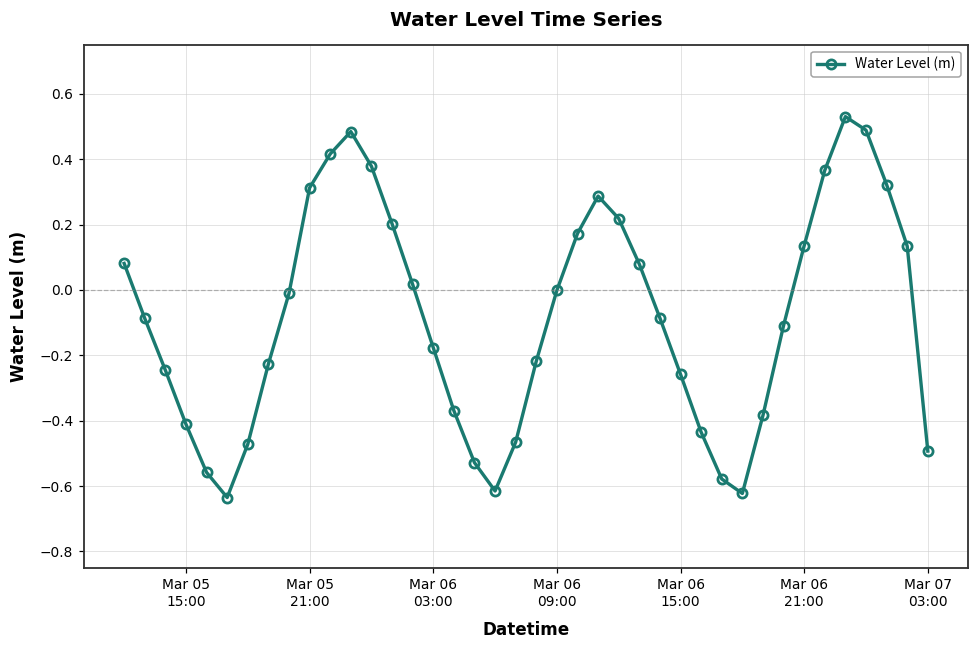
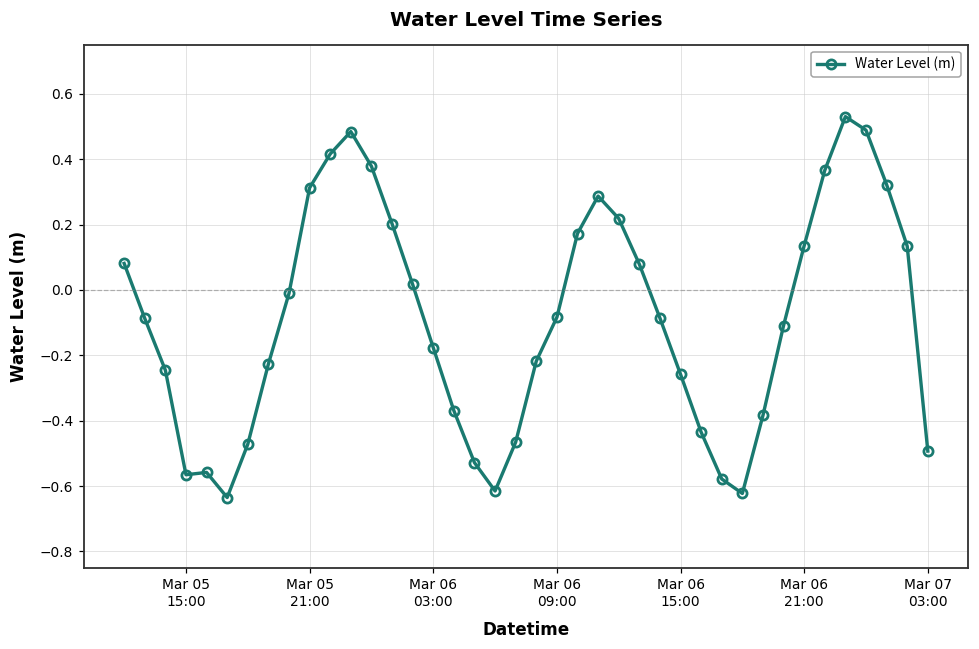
  {
-   "Mar 05 15:00": -0.41,
+   "Mar 05 15:00": -0.57,
    "Mar 05 21:00": 0.31,
    "Mar 06 03:00": -0.18,
-   "Mar 06 09:00": 0.00,
+   "Mar 06 09:00": -0.08,
    "Mar 06 15:00": -0.26,
    "Mar 06 21:00": 0.14,
    "Mar 07 03:00": -0.49
  }
